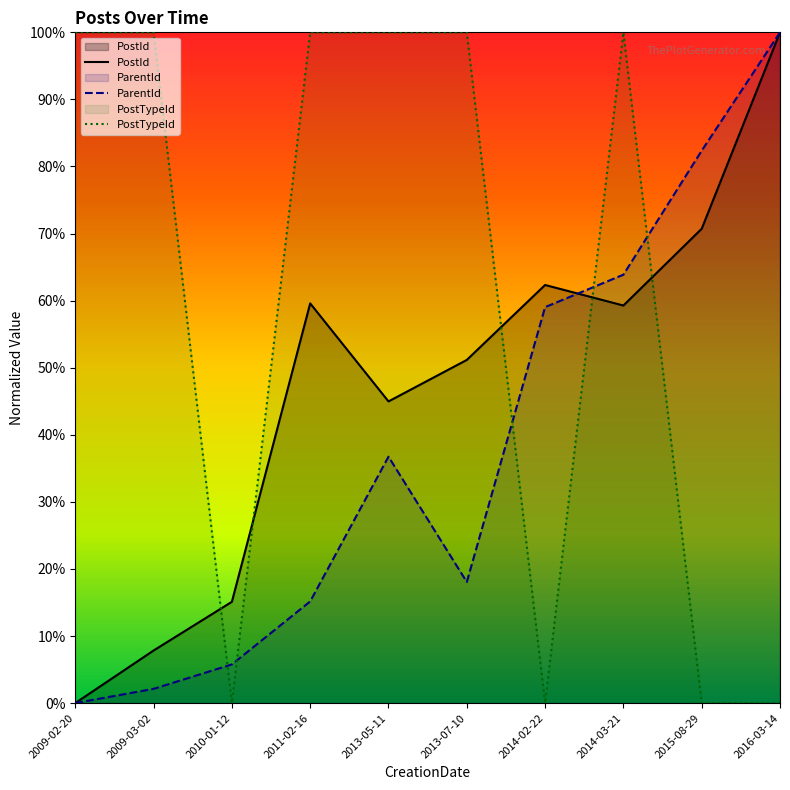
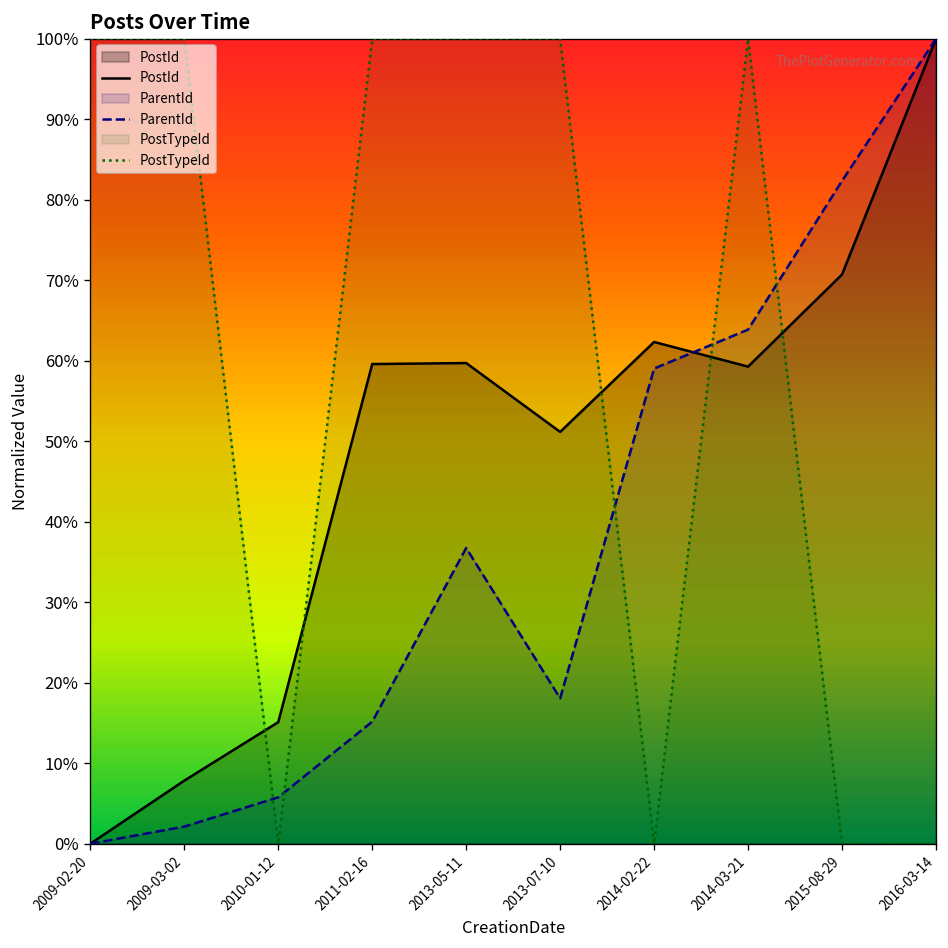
  {
    "PostId": {
      "2009-03-02": "8%",
      "2010-01-12": "15%",
      "2011-02-16": "60%",
-     "2013-05-11": "45%",
+     "2013-05-11": "60%",
      "2013-07-10": "51%",
      "2014-02-22": "62%",
      "2014-03-21": "59%",
      "2015-08-29": "71%"
    }
  }
